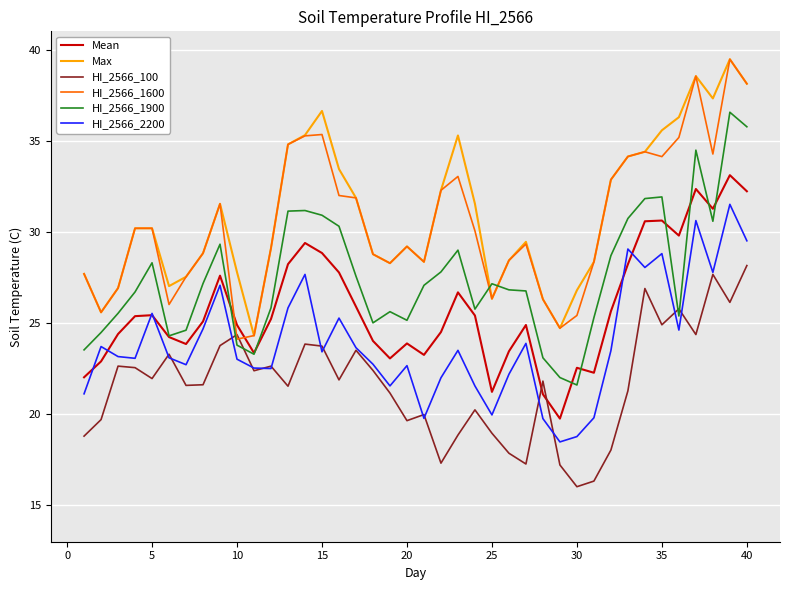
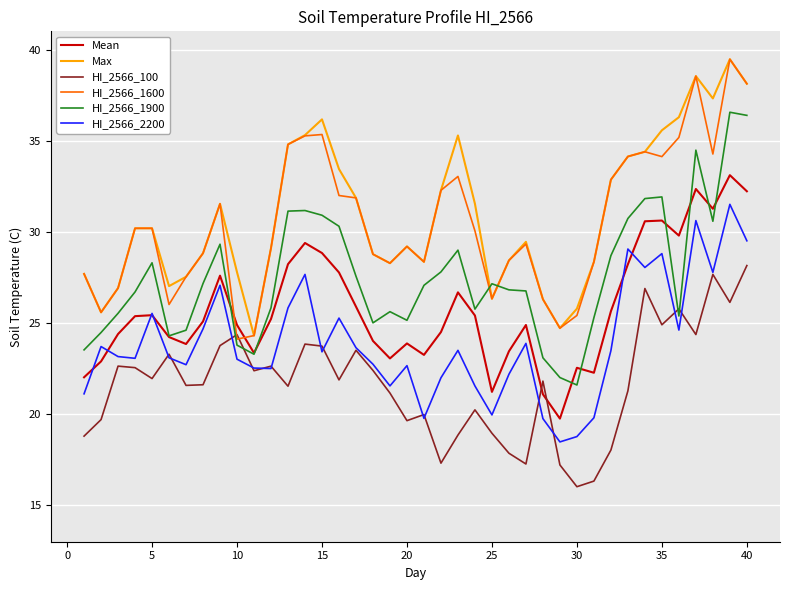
  {
    "Mean": {
      "10": 24.9,
      "15": 28.8,
      "20": 23.9,
      "25": 21.2,
      "30": 22.5,
      "35": 30.6,
      "40": 32.2
    },
    "Max": {
      "10": 27.8,
-     "15": 36.6,
-     "30": 26.8,
+     "15": 36.2,
+     "30": 25.8,
      "35": 35.6
    },
    "HI_2566_100": {
      "5": 22.0,
      "10": 24.4,
      "15": 23.7,
      "20": 19.6,
      "25": 19.0,
      "30": 16.0,
      "35": 24.9,
      "40": 28.2
    },
    "HI_2566_1600": {
      "10": 24.1,
      "15": 35.3,
      "30": 25.4,
      "35": 34.1
    },
    "HI_2566_1900": {
      "5": 28.3,
      "10": 23.8,
      "15": 30.9,
      "20": 25.1,
      "25": 27.2,
      "30": 21.6,
      "35": 31.9,
-     "40": 35.8
+     "40": 36.4
    },
    "HI_2566_2200": {
      "10": 23.0,
      "15": 23.4,
      "20": 22.7,
      "25": 20.0,
      "30": 18.8,
      "35": 28.8,
      "40": 29.5
    }
  }
